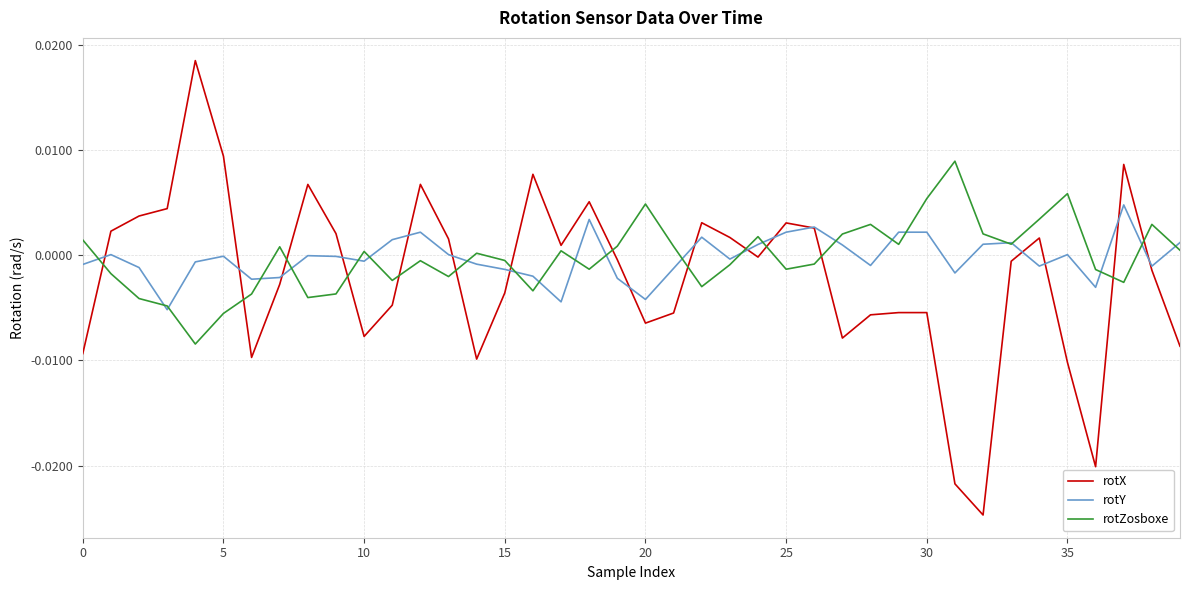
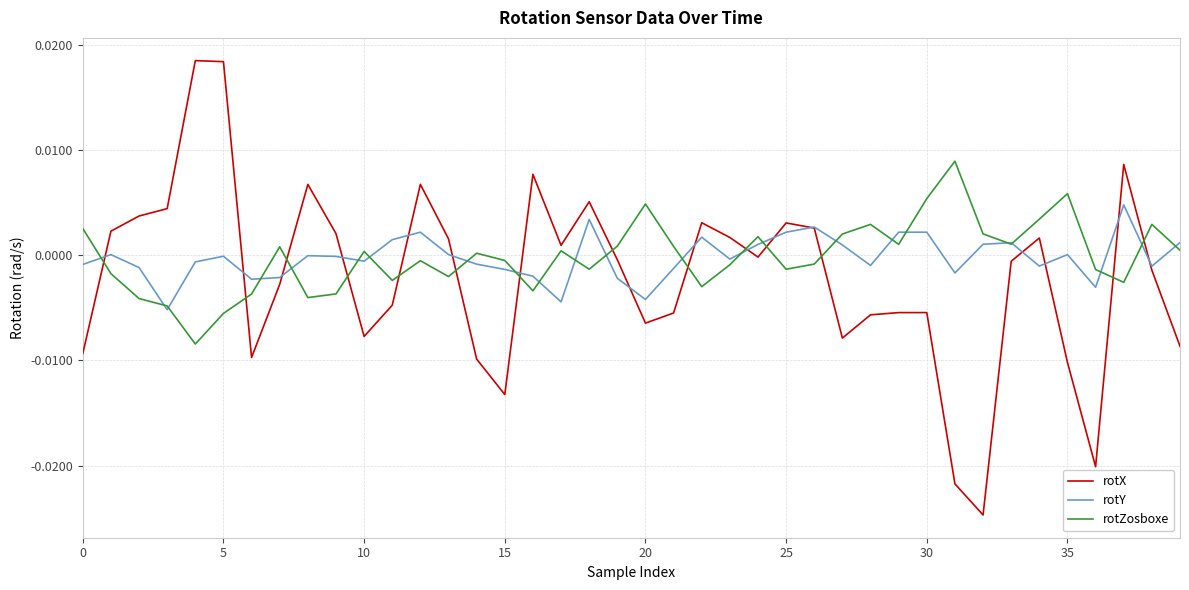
  {
    "rotX": {
      "0": -0.0093,
-     "5": 0.0094,
+     "5": 0.0184,
      "10": -0.0077,
-     "15": -0.0036,
+     "15": -0.0132,
      "20": -0.0065,
      "25": 0.0031,
      "30": -0.0055,
      "35": -0.0102
    },
    "rotY": {
      "0": -0.0009,
      "5": -0.0001,
      "10": -0.0006,
      "15": -0.0014,
      "20": -0.0042,
      "25": 0.0022,
      "30": 0.0022,
      "35": 0.0001
    },
    "rotZosboxe": {
-     "0": 0.0014,
+     "0": 0.0025,
      "5": -0.0055,
      "10": 0.0004,
      "15": -0.0005,
      "20": 0.0049,
      "25": -0.0013,
      "30": 0.0054,
      "35": 0.0058
    }
  }
